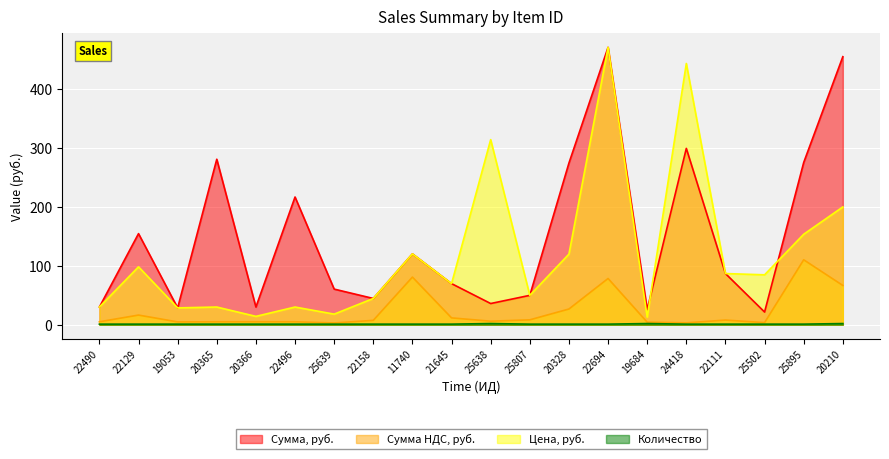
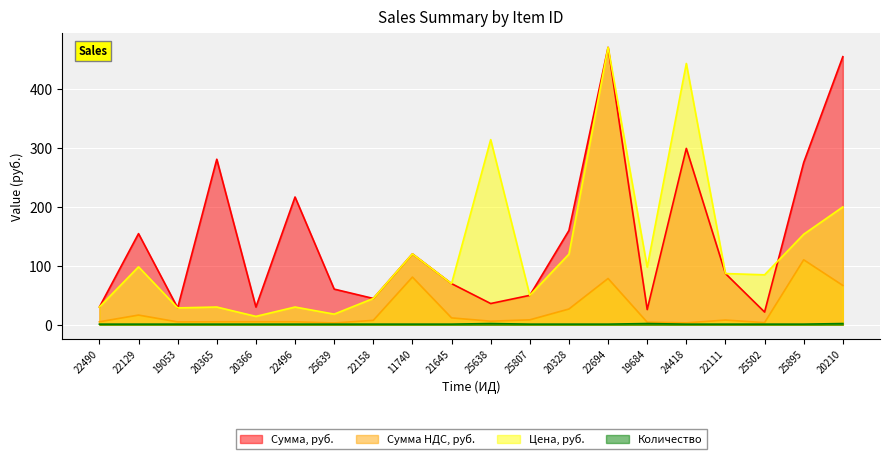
  {
    "Сумма, руб.": {
      "22129": 150,
      "20365": 280,
      "20366": 30,
      "22496": 220,
      "25639": 60,
      "25638": 40,
-     "20328": 270,
+     "20328": 160,
      "19684": 30,
      "24418": 300,
      "25502": 20,
      "25895": 280,
      "20210": 460
    },
    "Сумма НДС, руб.": {
      "22129": 20,
      "22158": 10,
      "11740": 80,
      "21645": 10,
      "25807": 10,
      "20328": 30,
      "22694": 80,
      "22111": 10,
      "25895": 110,
      "20210": 70
    },
    "Цена, руб.": {
      "22129": 100,
      "20365": 30,
      "20366": 10,
      "22496": 30,
      "25639": 20,
      "25638": 310,
      "20328": 120,
-     "19684": 10,
+     "19684": 100,
      "24418": 440,
      "25502": 80,
      "25895": 150,
      "20210": 200
    },
    "Количество": {
      "22129": 0,
      "22158": 0,
      "11740": 0,
      "21645": 0,
      "25807": 0,
      "20328": 0,
      "22694": 0,
      "22111": 0,
      "25895": 0,
      "20210": 0
    }
  }
